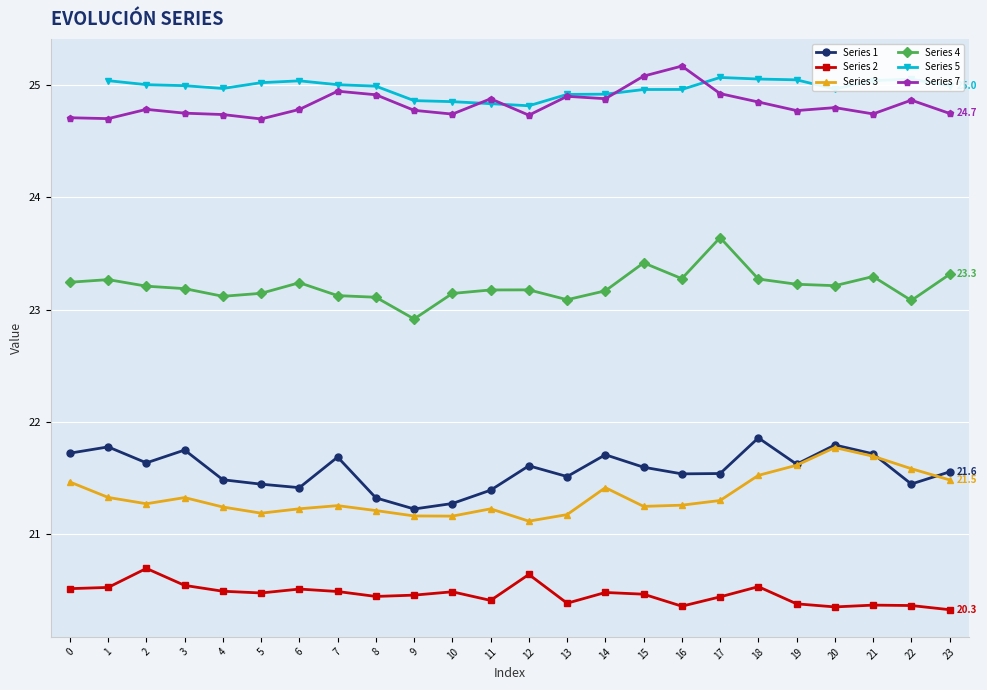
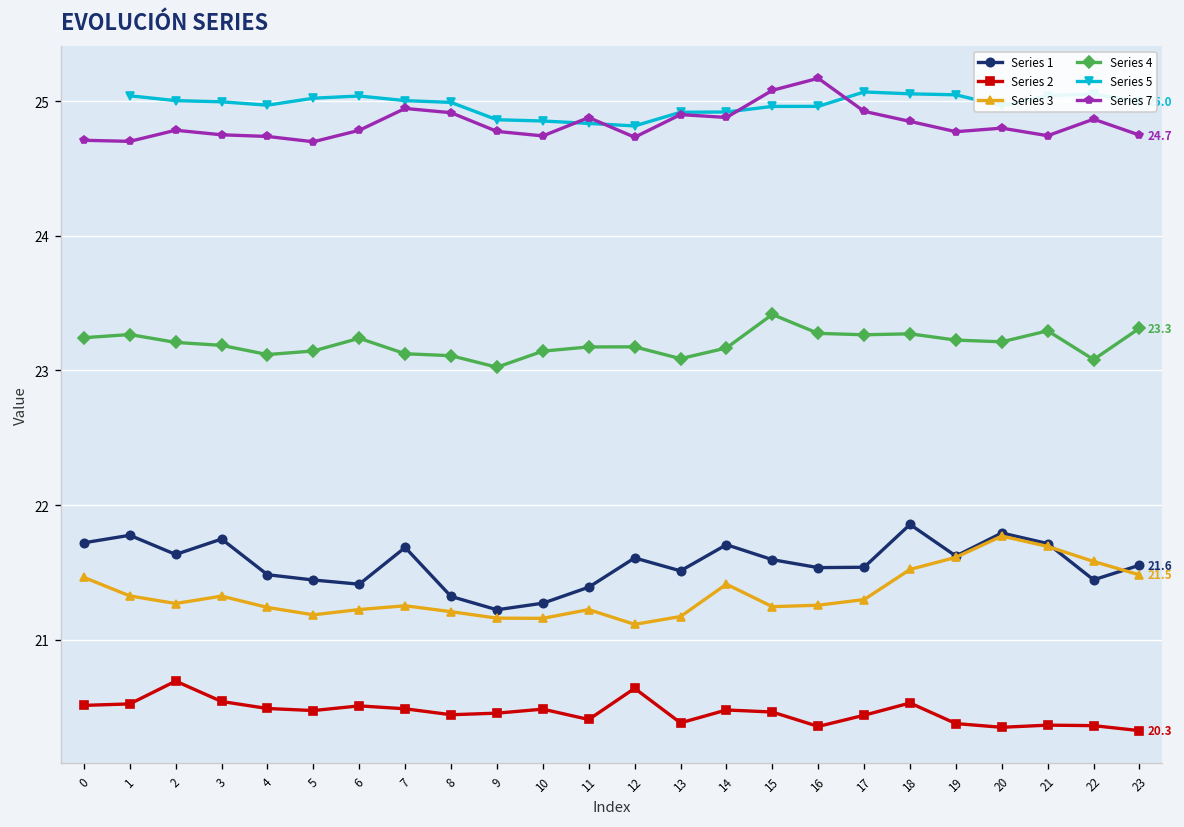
  {
    "Series 1": {
      "0": 21.72,
      "1": 21.78,
      "2": 21.63,
      "3": 21.75,
      "4": 21.48,
      "5": 21.44,
      "6": 21.41,
      "7": 21.69,
      "8": 21.32,
      "9": 21.22,
      "10": 21.27,
      "11": 21.39,
      "12": 21.61,
      "13": 21.51,
      "14": 21.71,
      "15": 21.59,
      "16": 21.54,
      "17": 21.54,
      "18": 21.86,
      "20": 21.79,
      "22": 21.44
    },
    "Series 2": {
      "23": 20.3
    },
    "Series 3": {
      "0": 21.46,
      "1": 21.33,
      "2": 21.27,
      "3": 21.32,
      "4": 21.24,
      "5": 21.18,
      "6": 21.22,
      "7": 21.25,
      "8": 21.21,
      "9": 21.16,
      "10": 21.16,
      "11": 21.22,
      "12": 21.11,
      "13": 21.17,
      "14": 21.41,
      "15": 21.25,
      "16": 21.26,
      "17": 21.30,
      "18": 21.52,
      "20": 21.77,
      "22": 21.58
    },
    "Series 4": {
      "0": 23.24,
      "1": 23.27,
      "2": 23.21,
      "3": 23.19,
      "4": 23.12,
      "5": 23.14,
      "6": 23.24,
      "7": 23.12,
      "8": 23.11,
-     "9": 22.92,
+     "9": 23.02,
      "10": 23.14,
      "11": 23.17,
      "12": 23.18,
      "13": 23.09,
      "14": 23.17,
      "15": 23.42,
      "16": 23.28,
-     "17": 23.64,
+     "17": 23.27,
      "18": 23.27,
      "19": 23.23,
      "20": 23.21,
      "21": 23.29,
      "22": 23.08
    },
    "Series 5": {
      "1": 25.04,
      "2": 25.00,
      "3": 25.00,
      "4": 24.97,
      "5": 25.02,
      "6": 25.04,
      "7": 25.00,
      "8": 24.99,
      "9": 24.86,
      "10": 24.85,
      "11": 24.84,
      "12": 24.82,
      "14": 24.92,
      "15": 24.96,
      "16": 24.96,
      "17": 25.07,
      "18": 25.05,
      "19": 25.05
    },
    "Series 7": {
      "23": 24.7
    }
  }
